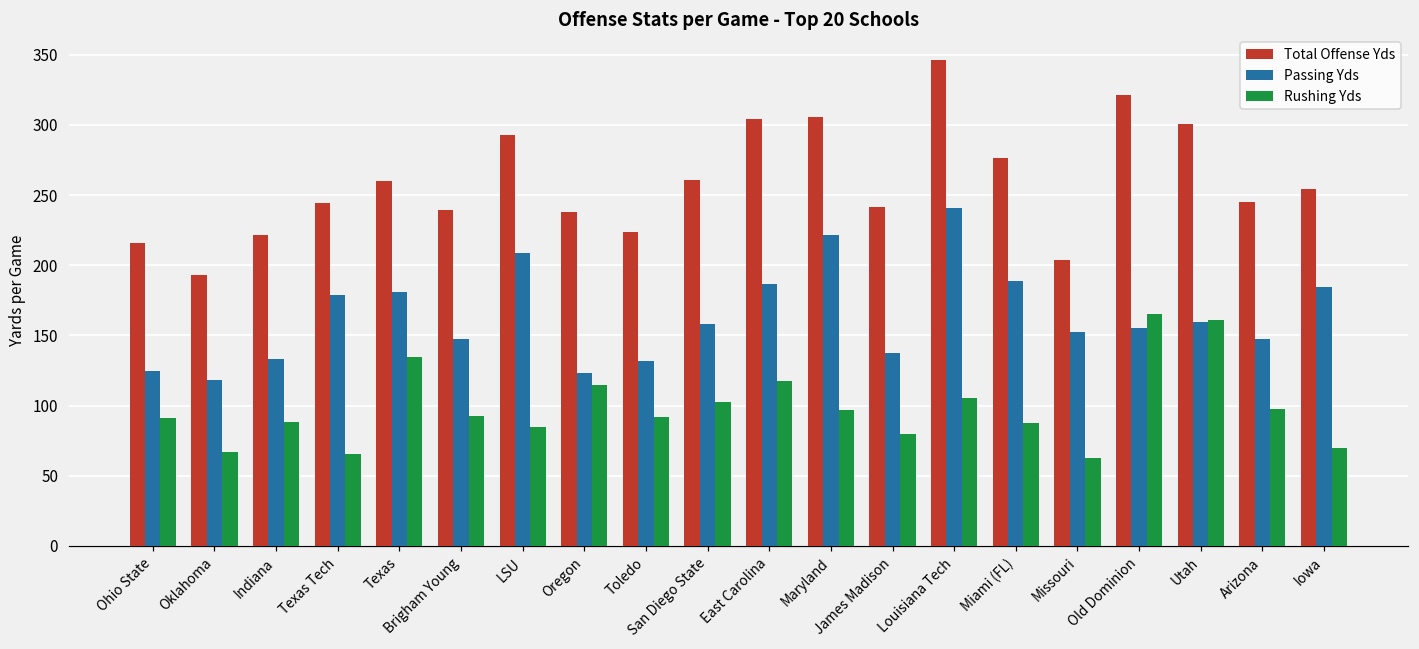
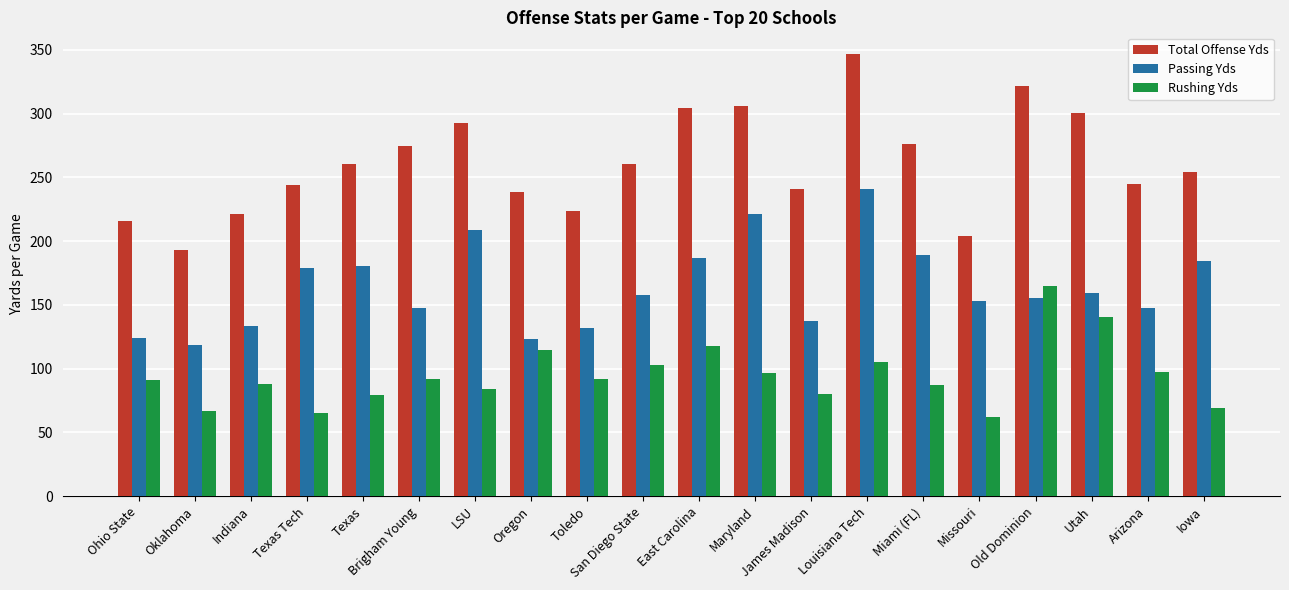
  {
    "Total Offense Yds": {
      "Ohio State": 216,
      "Oklahoma": 193,
      "Indiana": 221,
      "Texas Tech": 244,
      "Texas": 260,
-     "Brigham Young": 240,
+     "Brigham Young": 275,
      "LSU": 293,
      "Oregon": 238,
      "Toledo": 224,
      "San Diego State": 261,
      "East Carolina": 304,
      "Maryland": 306,
      "James Madison": 241,
      "Louisiana Tech": 346,
      "Miami (FL)": 276,
      "Missouri": 204,
      "Old Dominion": 321,
      "Utah": 300,
      "Arizona": 245,
      "Iowa": 254
    },
    "Passing Yds": {
      "Ohio State": 124,
      "Oklahoma": 118,
      "Indiana": 133,
      "Texas Tech": 179,
      "Texas": 181,
      "Brigham Young": 147,
      "LSU": 209,
      "Oregon": 123,
      "Toledo": 132,
      "San Diego State": 158,
      "East Carolina": 186,
      "Maryland": 222,
      "James Madison": 137,
      "Louisiana Tech": 241,
      "Miami (FL)": 189,
      "Missouri": 153,
      "Old Dominion": 155,
      "Utah": 160,
      "Arizona": 147,
      "Iowa": 185
    },
    "Rushing Yds": {
      "Ohio State": 91,
      "Oklahoma": 67,
      "Indiana": 88,
      "Texas Tech": 66,
-     "Texas": 135,
+     "Texas": 80,
      "Brigham Young": 92,
      "LSU": 84,
      "Oregon": 115,
      "Toledo": 92,
      "San Diego State": 103,
      "East Carolina": 118,
      "Maryland": 97,
      "James Madison": 80,
      "Louisiana Tech": 106,
      "Miami (FL)": 87,
      "Missouri": 62,
      "Old Dominion": 165,
-     "Utah": 161,
+     "Utah": 141,
      "Arizona": 98,
      "Iowa": 69
    }
  }
